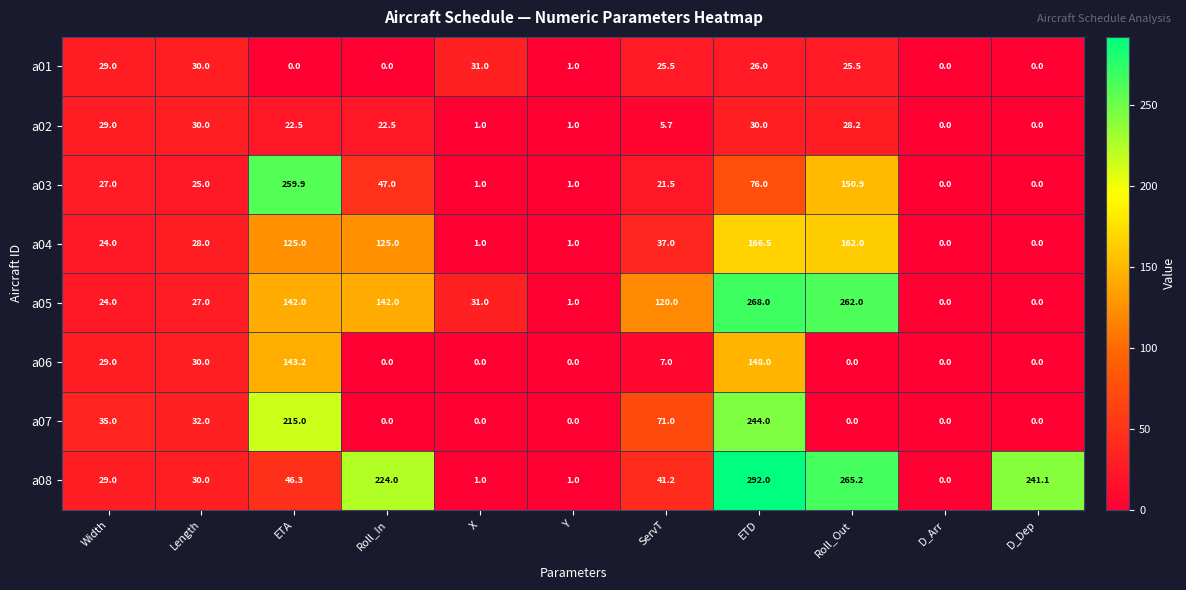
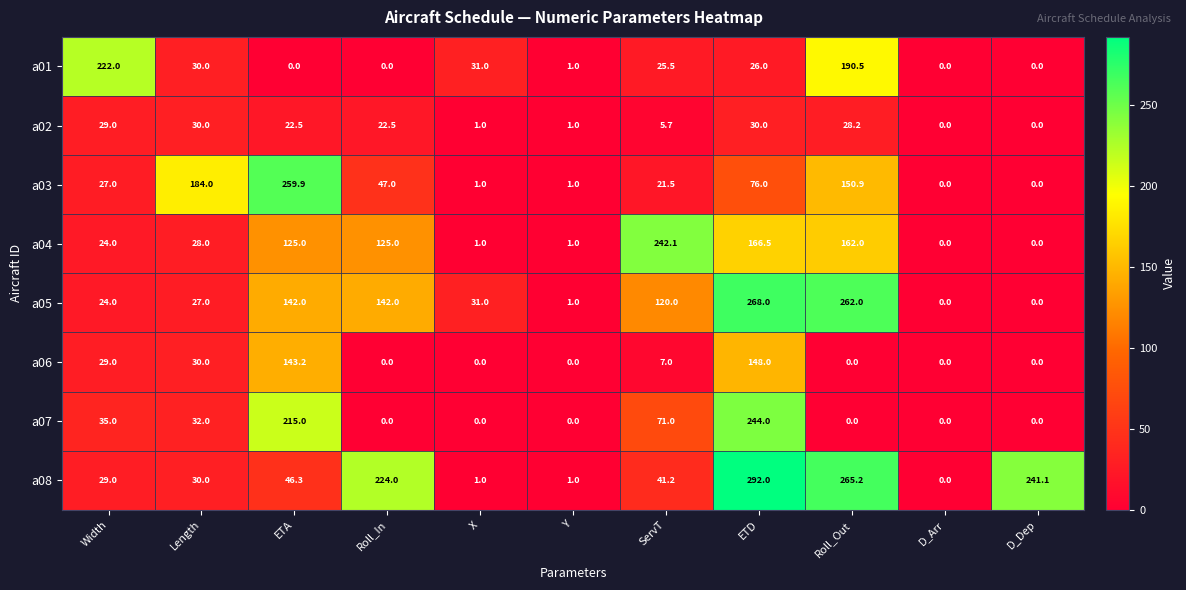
  {
    "a01": {
-     "Width": 29.0,
+     "Width": 222.0,
      "Length": 30.0,
      "ETA": 0.0,
      "Roll_In": 0.0,
      "X": 31.0,
      "Y": 1.0,
      "ServT": 25.5,
      "ETD": 26.0,
-     "Roll_Out": 25.5,
+     "Roll_Out": 190.5,
      "D_Arr": 0.0,
      "D_Dep": 0.0
    },
    "a02": {
      "Width": 29.0,
      "Length": 30.0,
      "ETA": 22.5,
      "Roll_In": 22.5,
      "X": 1.0,
      "Y": 1.0,
      "ServT": 5.7,
      "ETD": 30.0,
      "Roll_Out": 28.2,
      "D_Arr": 0.0,
      "D_Dep": 0.0
    },
    "a03": {
      "Width": 27.0,
-     "Length": 25.0,
+     "Length": 184.0,
      "ETA": 259.9,
      "Roll_In": 47.0,
      "X": 1.0,
      "Y": 1.0,
      "ServT": 21.5,
      "ETD": 76.0,
      "Roll_Out": 150.9,
      "D_Arr": 0.0,
      "D_Dep": 0.0
    },
    "a04": {
      "Width": 24.0,
      "Length": 28.0,
      "ETA": 125.0,
      "Roll_In": 125.0,
      "X": 1.0,
      "Y": 1.0,
-     "ServT": 37.0,
+     "ServT": 242.1,
      "ETD": 166.5,
      "Roll_Out": 162.0,
      "D_Arr": 0.0,
      "D_Dep": 0.0
    },
    "a05": {
      "Width": 24.0,
      "Length": 27.0,
      "ETA": 142.0,
      "Roll_In": 142.0,
      "X": 31.0,
      "Y": 1.0,
      "ServT": 120.0,
      "ETD": 268.0,
      "Roll_Out": 262.0,
      "D_Arr": 0.0,
      "D_Dep": 0.0
    },
    "a06": {
      "Width": 29.0,
      "Length": 30.0,
      "ETA": 143.2,
      "Roll_In": 0.0,
      "X": 0.0,
      "Y": 0.0,
      "ServT": 7.0,
      "ETD": 148.0,
      "Roll_Out": 0.0,
      "D_Arr": 0.0,
      "D_Dep": 0.0
    },
    "a07": {
      "Width": 35.0,
      "Length": 32.0,
      "ETA": 215.0,
      "Roll_In": 0.0,
      "X": 0.0,
      "Y": 0.0,
      "ServT": 71.0,
      "ETD": 244.0,
      "Roll_Out": 0.0,
      "D_Arr": 0.0,
      "D_Dep": 0.0
    },
    "a08": {
      "Width": 29.0,
      "Length": 30.0,
      "ETA": 46.3,
      "Roll_In": 224.0,
      "X": 1.0,
      "Y": 1.0,
      "ServT": 41.2,
      "ETD": 292.0,
      "Roll_Out": 265.2,
      "D_Arr": 0.0,
      "D_Dep": 241.1
    }
  }
